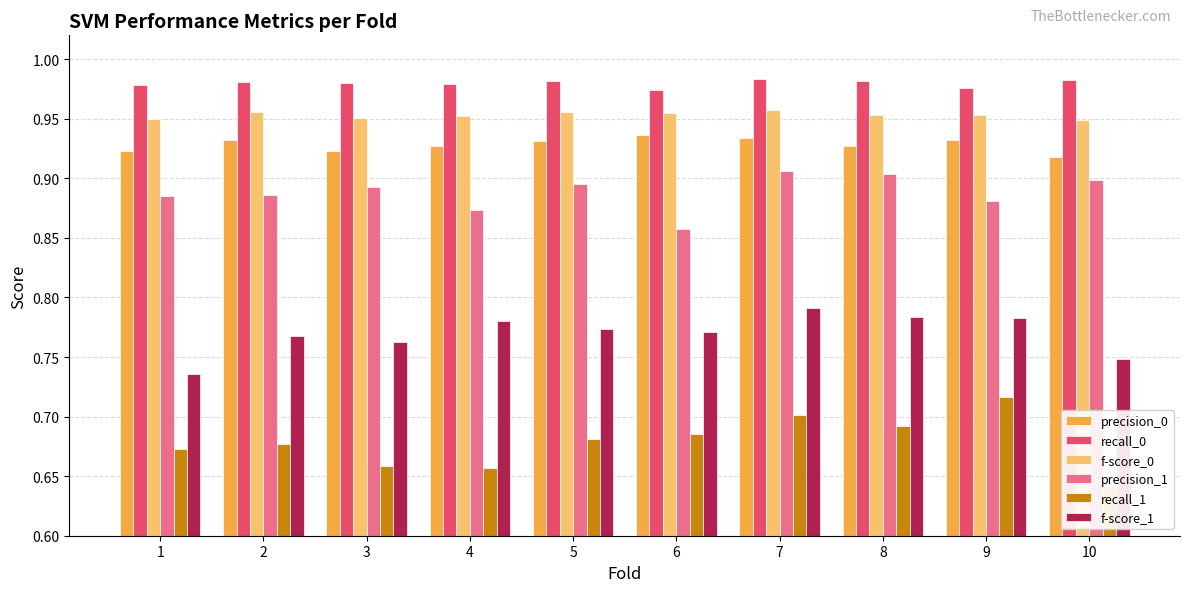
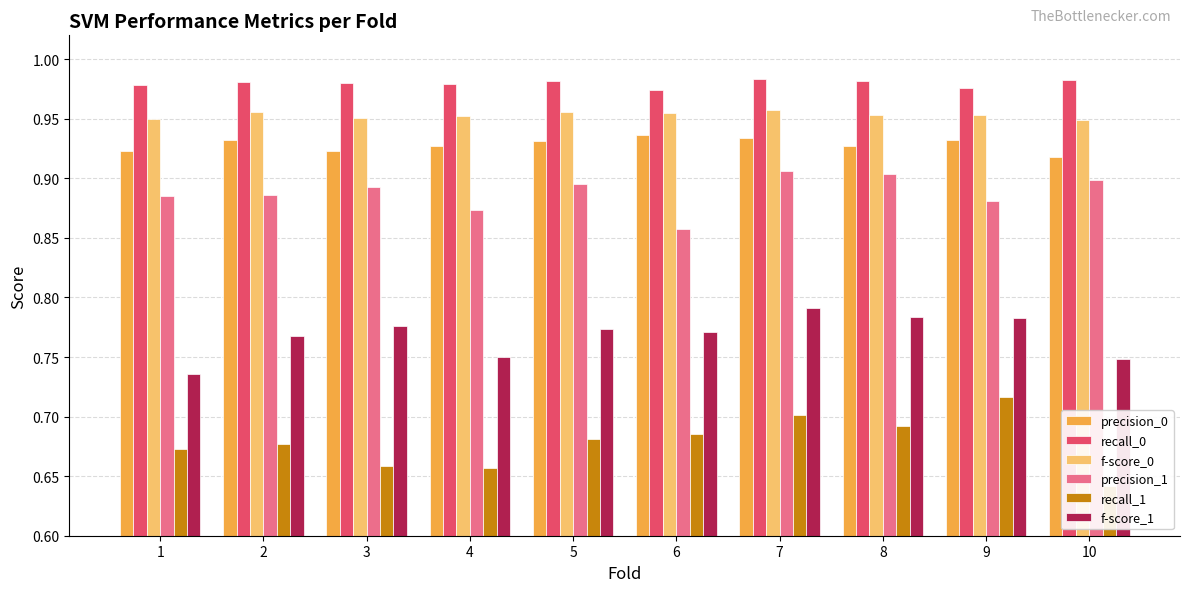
  {
    "recall_1": {
      "1": 0.673,
      "2": 0.677,
      "3": 0.659,
      "4": 0.656,
      "5": 0.681,
      "6": 0.686,
      "7": 0.702,
      "8": 0.692,
      "9": 0.717
    },
    "f-score_1": {
      "1": 0.736,
      "2": 0.768,
-     "3": 0.763,
-     "4": 0.780,
+     "3": 0.776,
+     "4": 0.750,
      "5": 0.774,
      "6": 0.771,
      "7": 0.791,
      "8": 0.784,
      "9": 0.783,
      "10": 0.748
    }
  }
